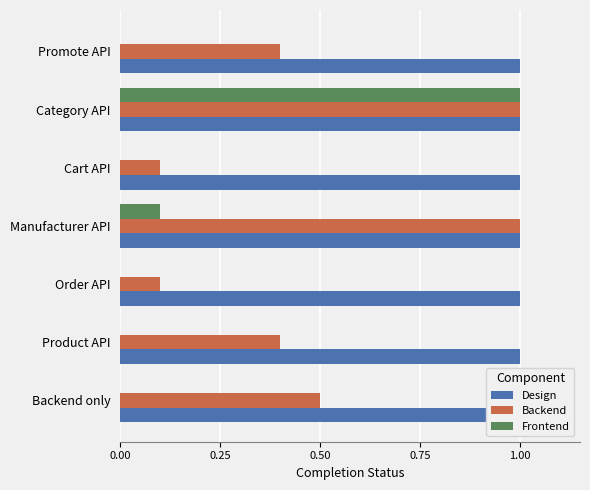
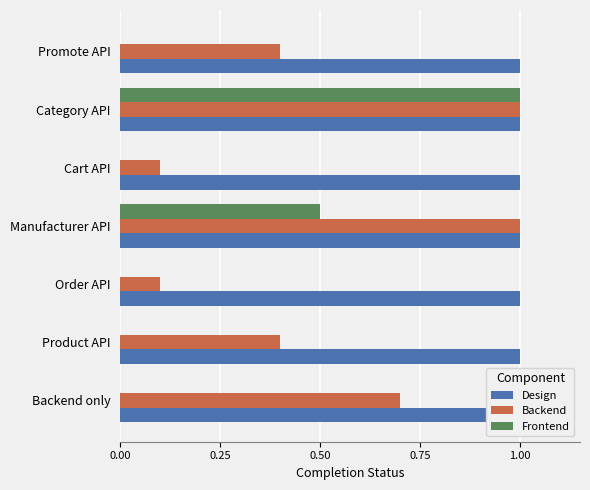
  {
    "Design": {
      "Promote API": 1.0,
      "Category API": 1.0,
      "Cart API": 1.0,
      "Manufacturer API": 1.0,
      "Order API": 1.0,
      "Product API": 1.0
    },
    "Backend": {
      "Promote API": 0.4,
      "Category API": 1.0,
      "Cart API": 0.1,
      "Manufacturer API": 1.0,
      "Order API": 0.1,
      "Product API": 0.4,
-     "Backend only": 0.5
+     "Backend only": 0.7
    },
    "Frontend": {
      "Promote API": 0.0,
      "Category API": 1.0,
      "Cart API": 0.0,
-     "Manufacturer API": 0.1,
+     "Manufacturer API": 0.5,
      "Order API": 0.0,
      "Product API": 0.0,
      "Backend only": 0.0
    }
  }
